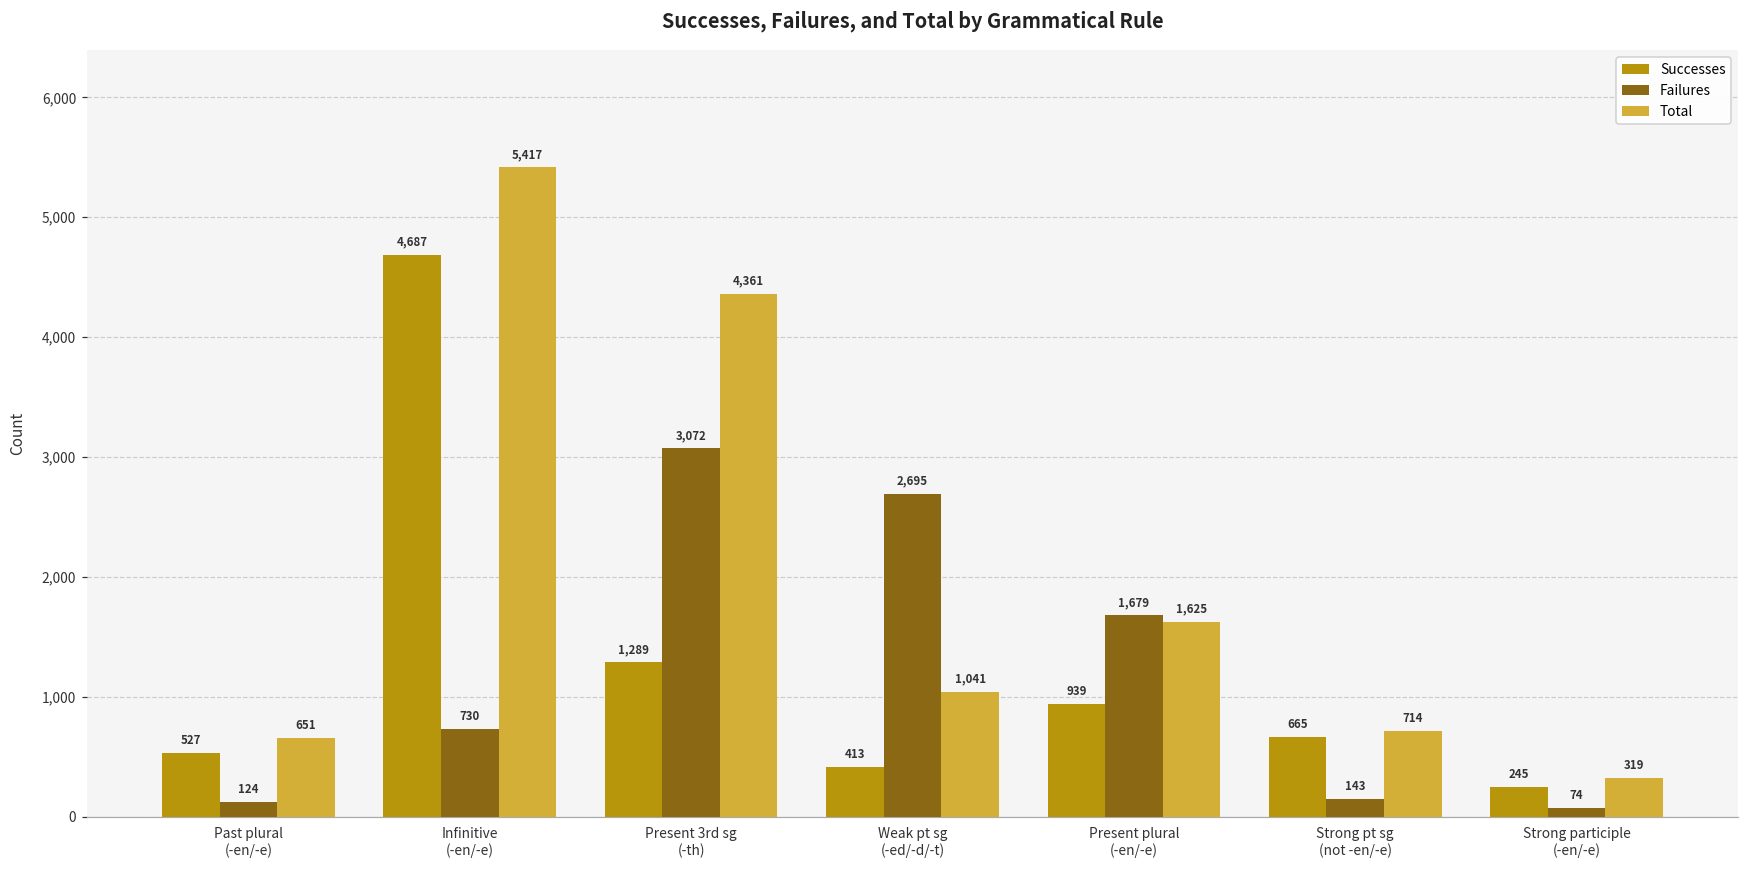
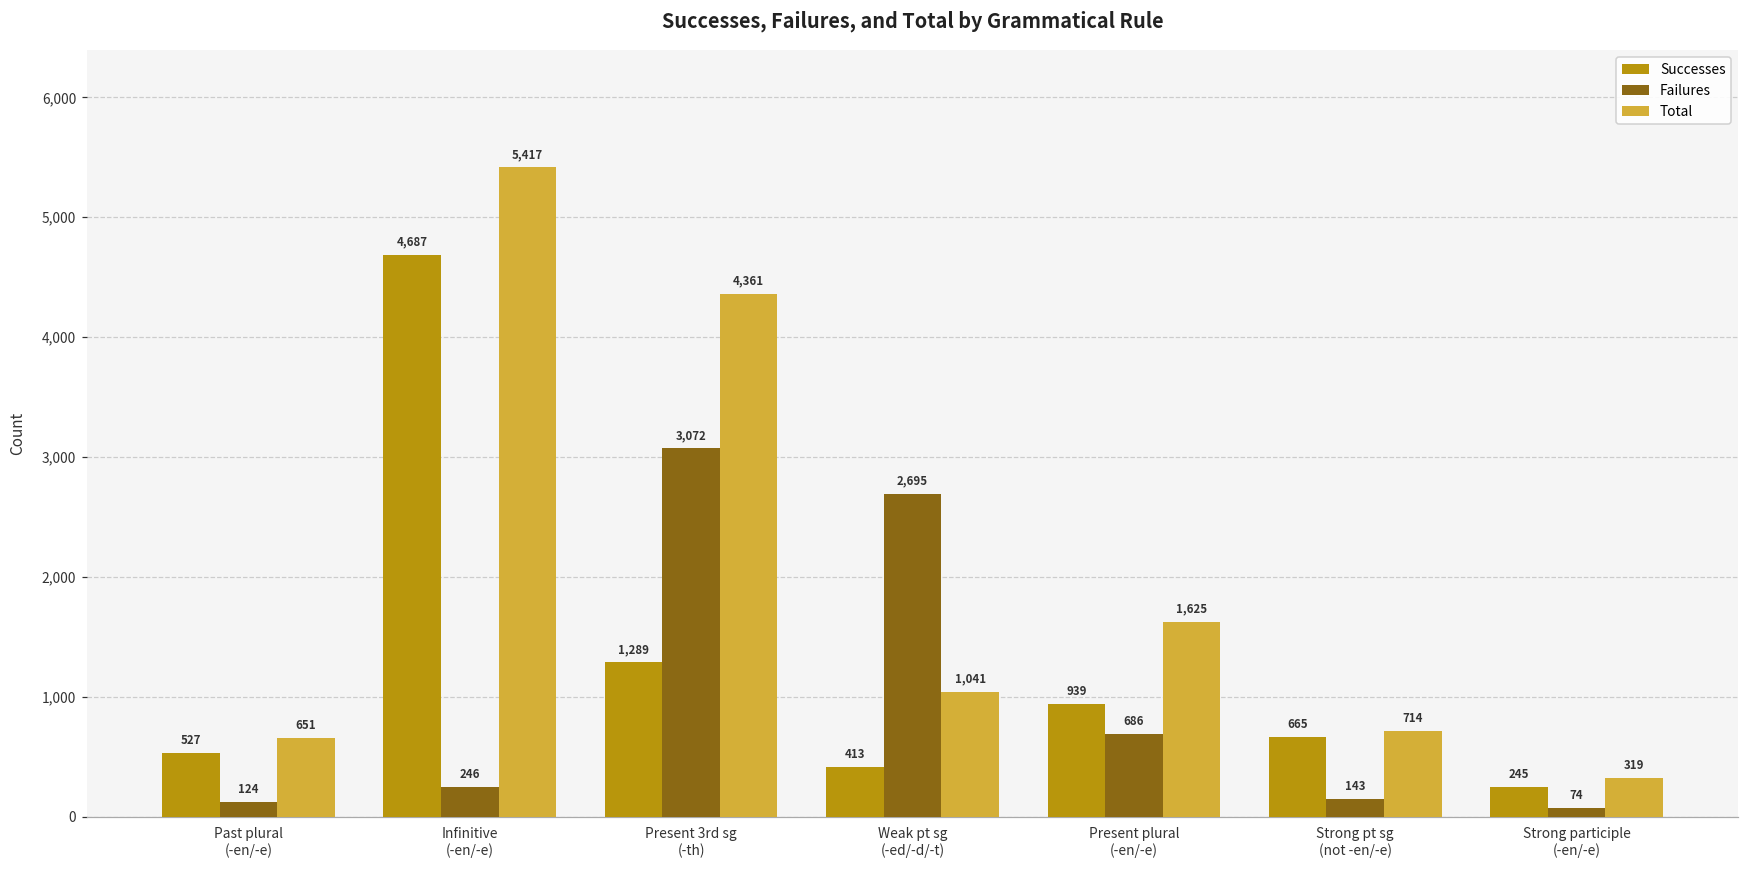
  {
    "Failures": {
      "Past plural (-en/-e)": "124",
-     "Infinitive (-en/-e)": "730",
+     "Infinitive (-en/-e)": "246",
      "Present 3rd sg (-th)": "3,072",
      "Weak pt sg (-ed/-d/-t)": "2,695",
-     "Present plural (-en/-e)": "1,679",
+     "Present plural (-en/-e)": "686",
      "Strong pt sg (not -en/-e)": "143",
      "Strong participle (-en/-e)": "74"
    }
  }
